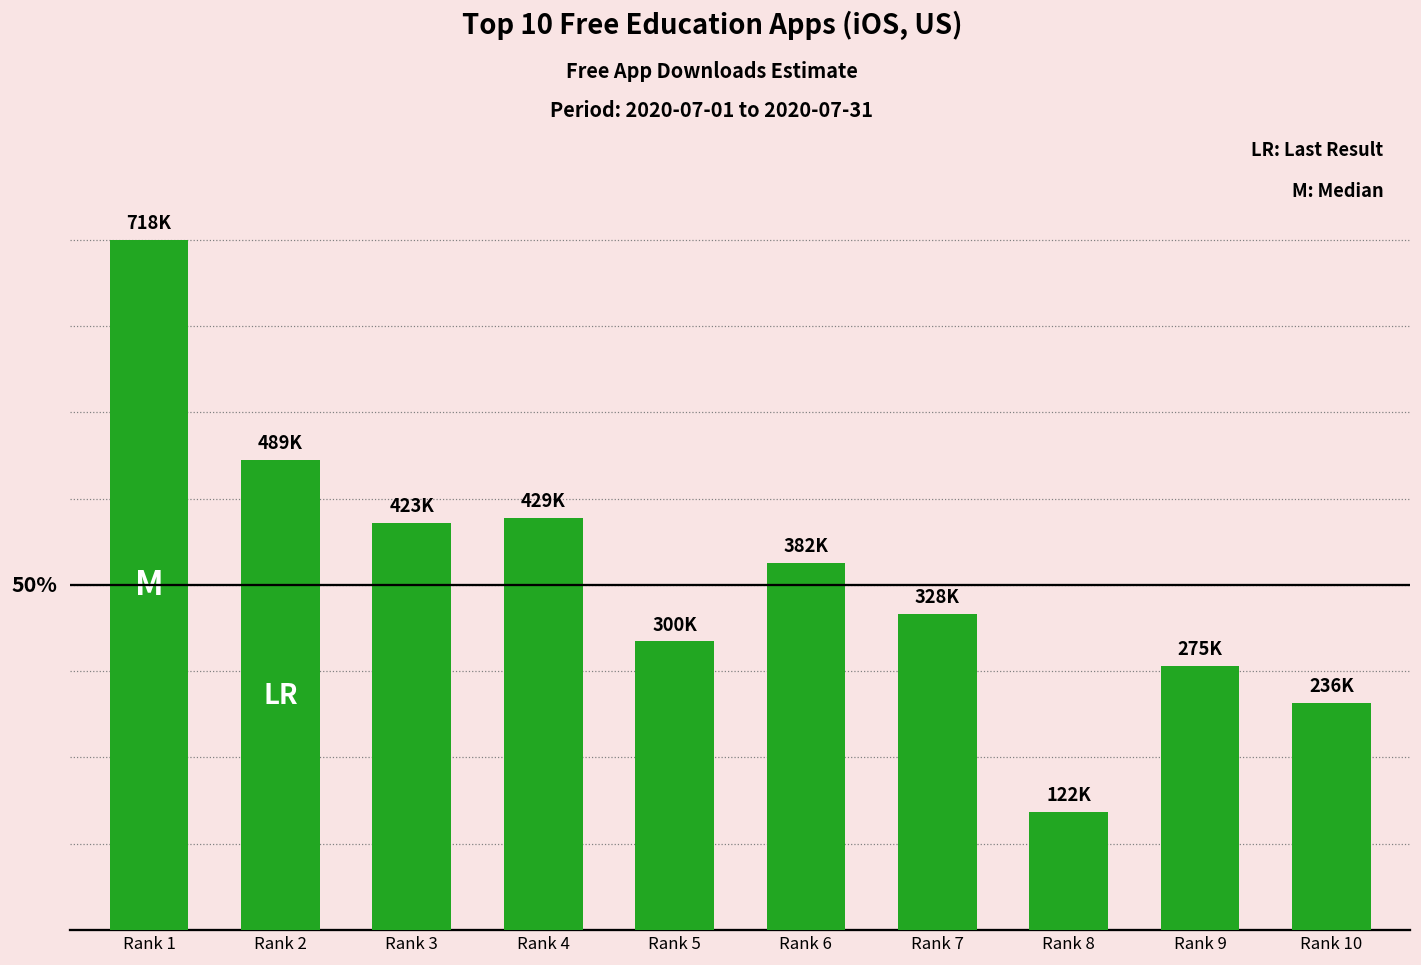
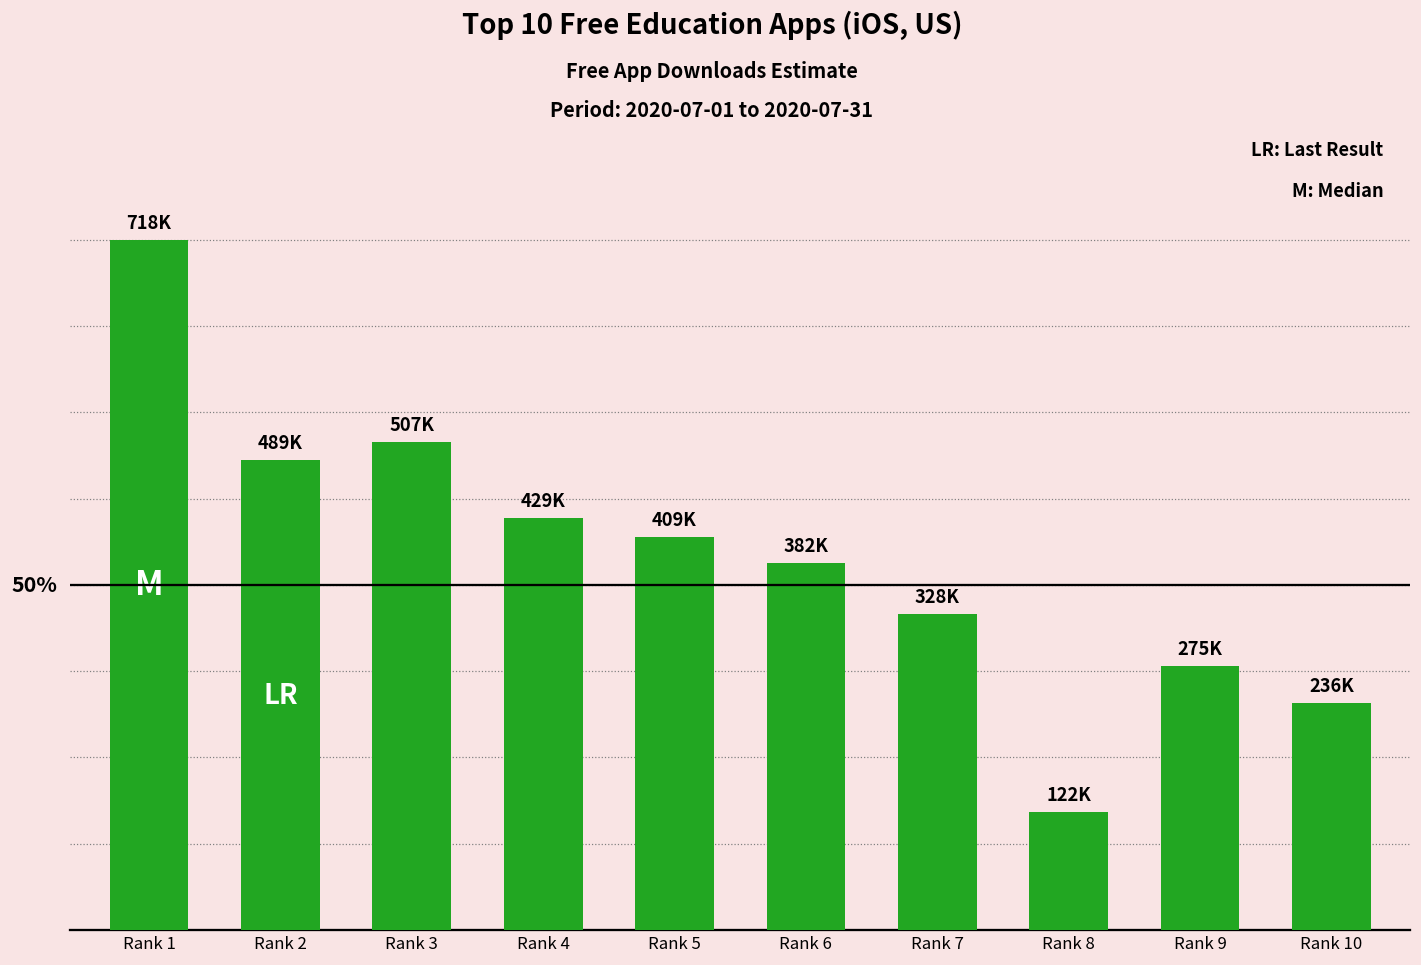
  {
    "Rank 1": "718K",
    "Rank 2": "489K",
-   "Rank 3": "423K",
+   "Rank 3": "507K",
    "Rank 4": "429K",
-   "Rank 5": "300K",
+   "Rank 5": "409K",
    "Rank 6": "382K",
    "Rank 7": "328K",
    "Rank 8": "122K",
    "Rank 9": "275K",
    "Rank 10": "236K"
  }
